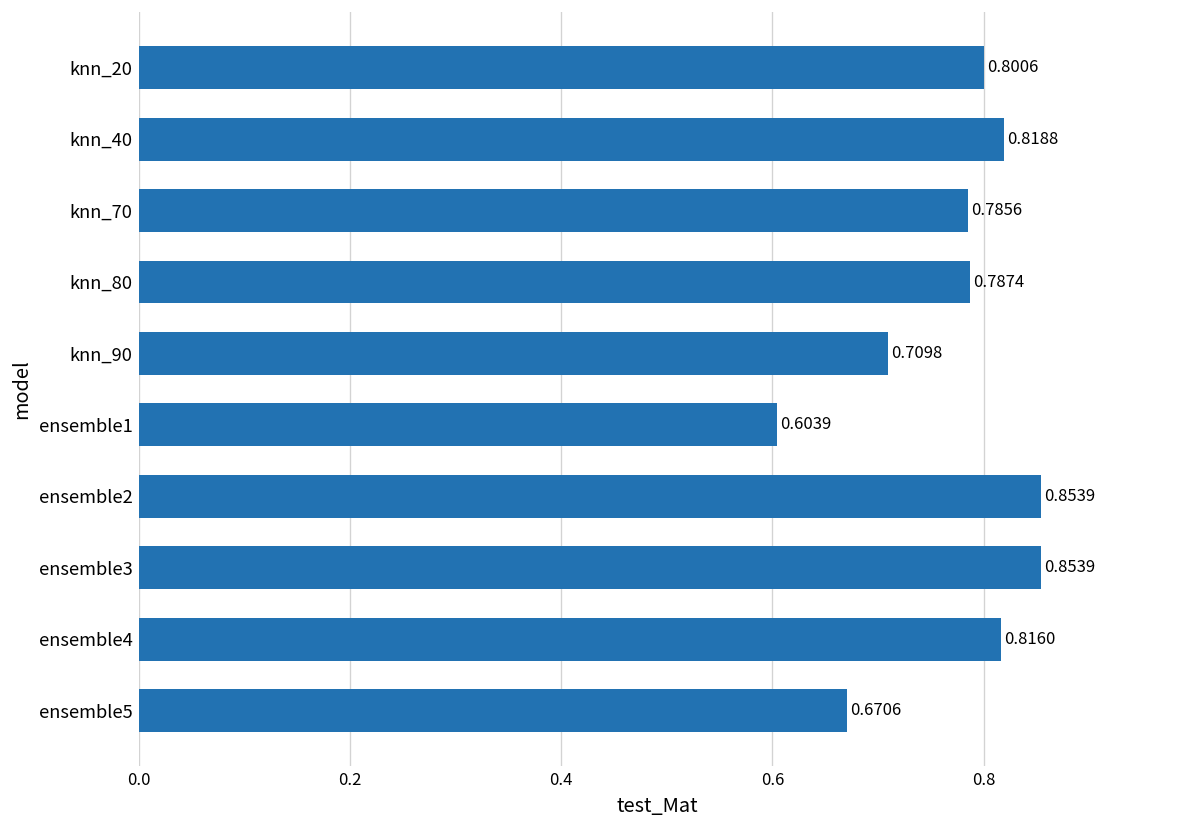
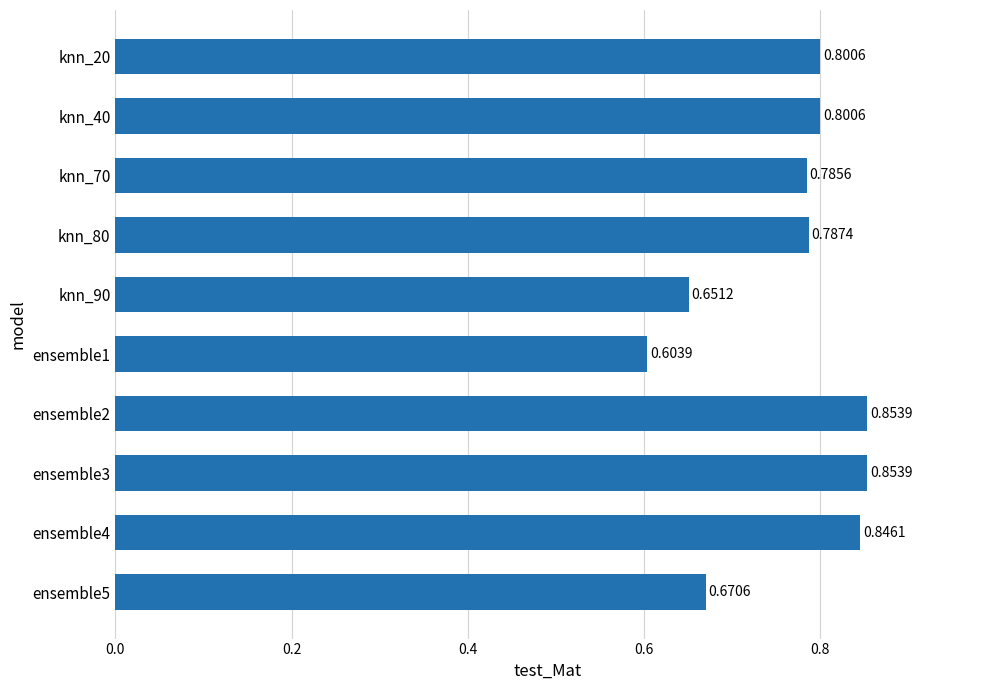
  {
    "knn_20": 0.8006,
-   "knn_40": 0.8188,
+   "knn_40": 0.8006,
    "knn_70": 0.7856,
    "knn_80": 0.7874,
-   "knn_90": 0.7098,
+   "knn_90": 0.6512,
    "ensemble1": 0.6039,
    "ensemble2": 0.8539,
    "ensemble3": 0.8539,
-   "ensemble4": 0.8160,
+   "ensemble4": 0.8461,
    "ensemble5": 0.6706
  }
